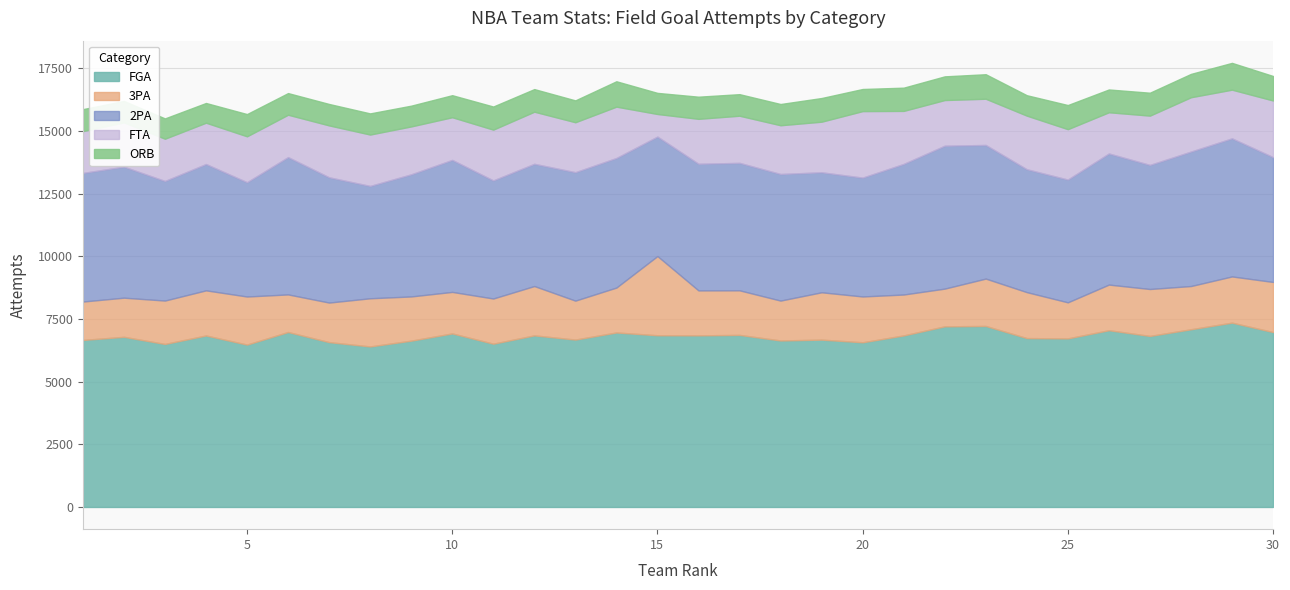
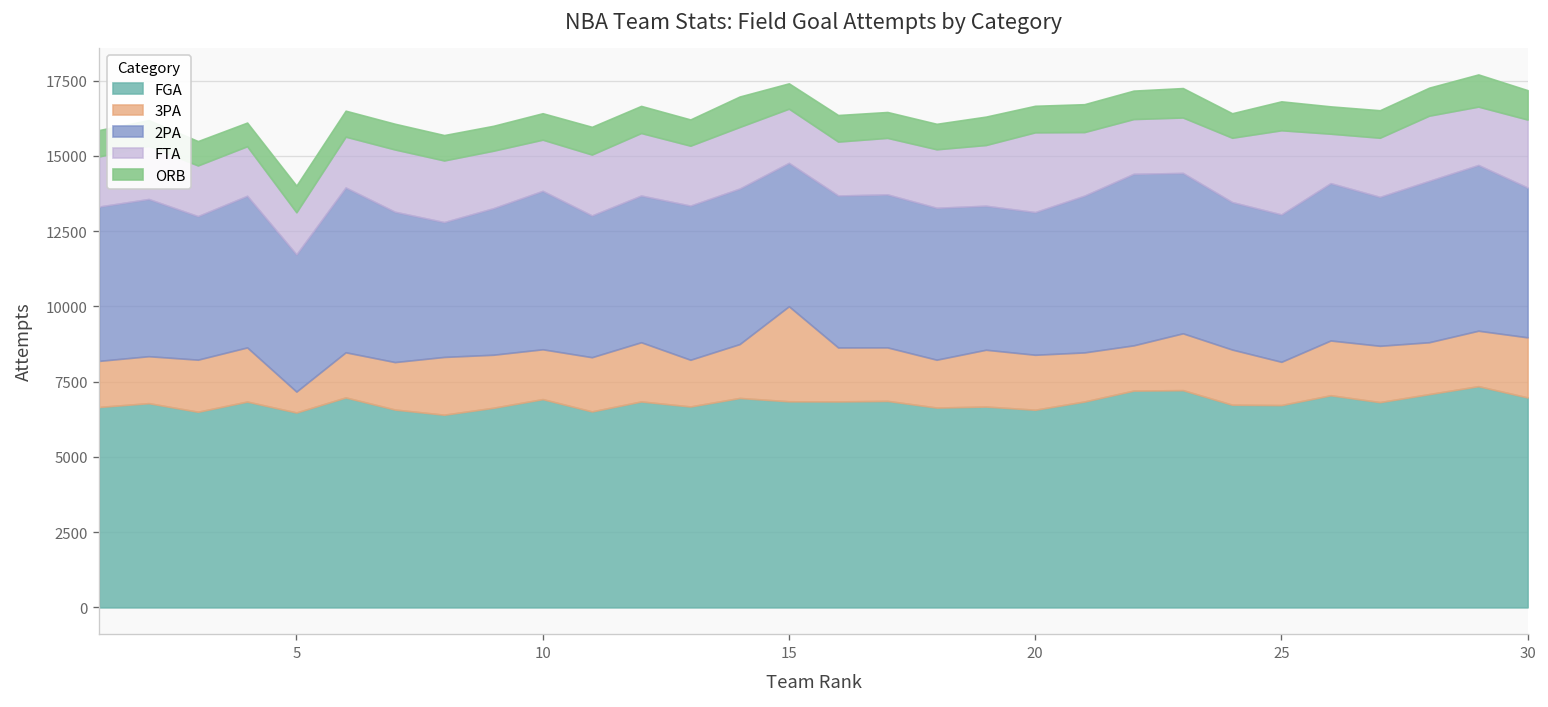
  {
    "3PA": {
-     "5": 1900,
+     "5": 700,
      "10": 1700,
      "15": 3200,
      "20": 1800,
      "25": 1400,
      "30": 2000
    },
    "FTA": {
-     "5": 1800,
+     "5": 1400,
      "10": 1700,
-     "15": 900,
+     "15": 1800,
      "20": 2700,
-     "25": 2000,
+     "25": 2800,
      "30": 2300
    }
  }
